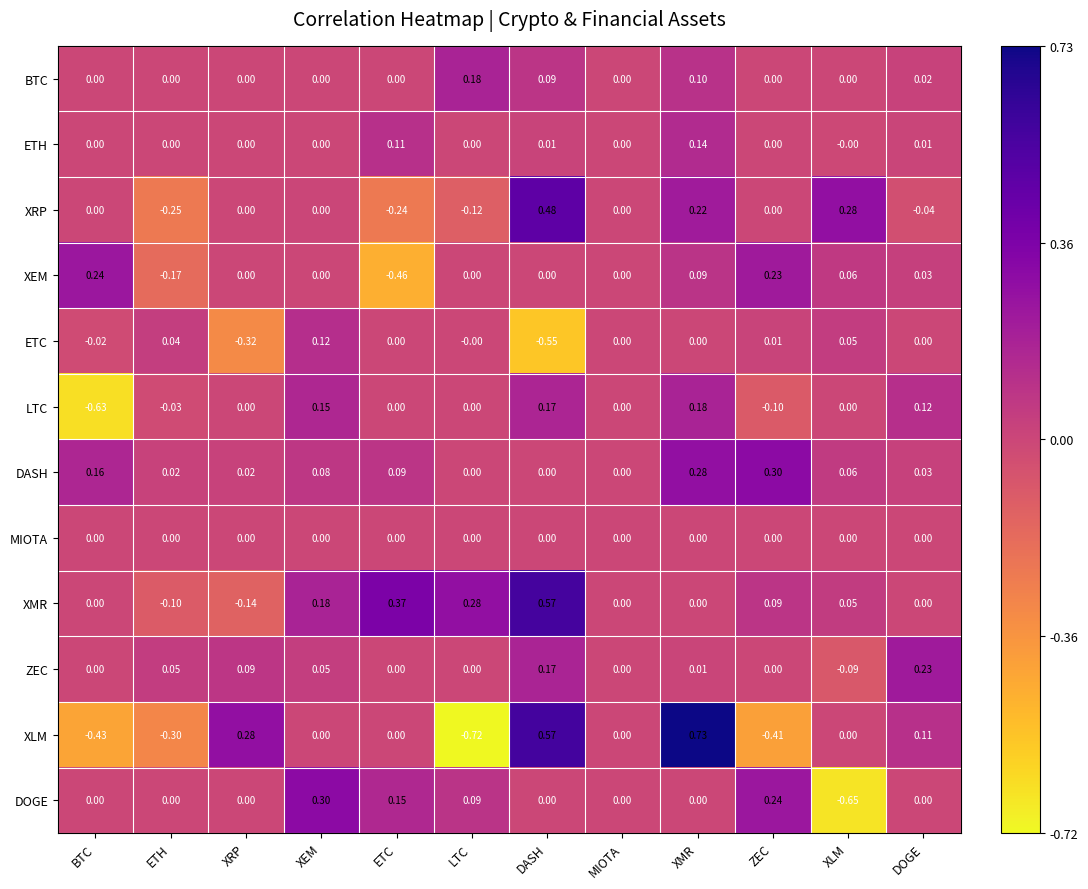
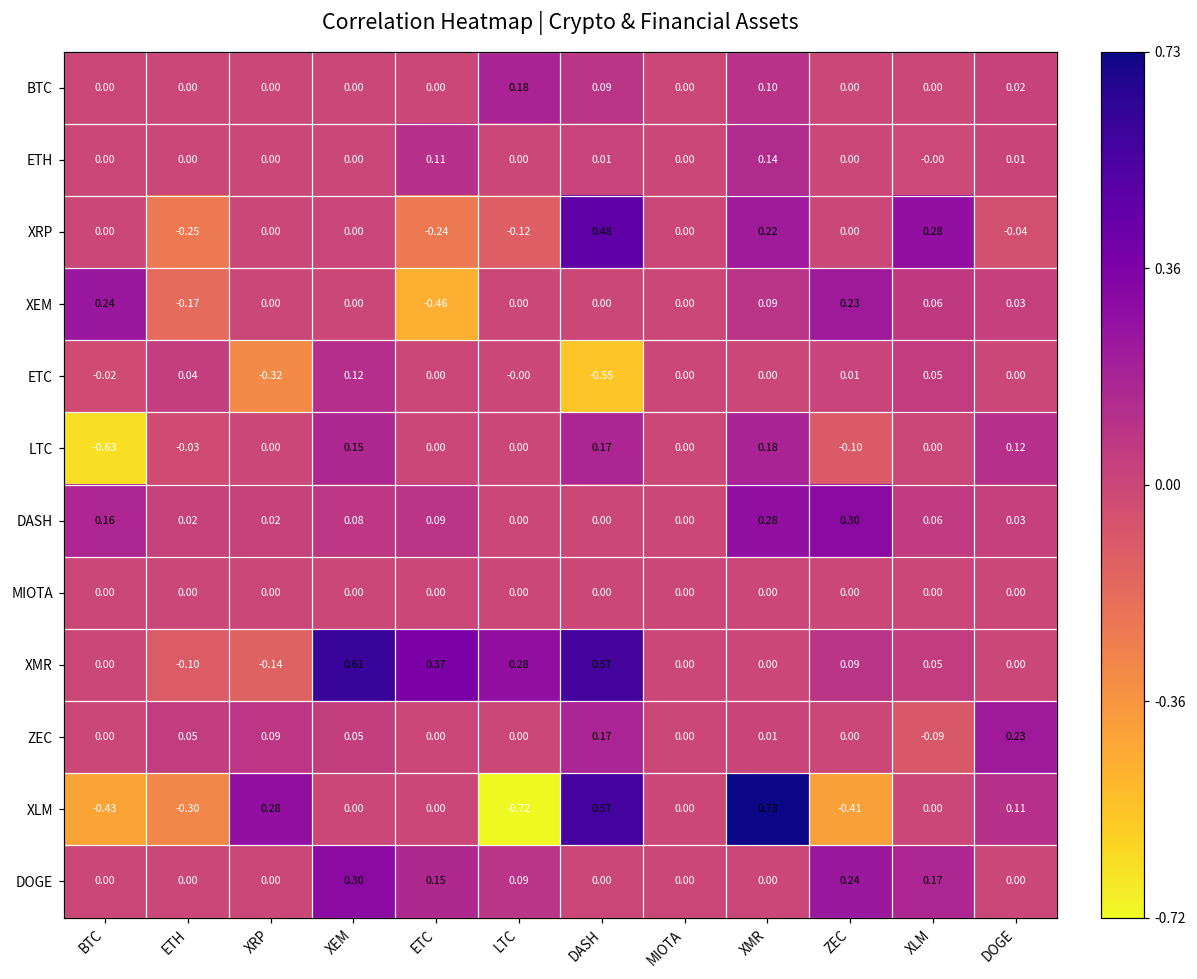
  {
    "BTC": {
      "BTC": 0.00,
      "ETH": 0.00,
      "XRP": 0.00,
      "XEM": 0.00,
      "ETC": 0.00,
      "LTC": 0.18,
      "DASH": 0.09,
      "MIOTA": 0.00,
      "XMR": 0.10,
      "ZEC": 0.00,
      "XLM": 0.00,
      "DOGE": 0.02
    },
    "ETH": {
      "BTC": 0.00,
      "ETH": 0.00,
      "XRP": 0.00,
      "XEM": 0.00,
      "ETC": 0.11,
      "LTC": 0.00,
      "DASH": 0.01,
      "MIOTA": 0.00,
      "XMR": 0.14,
      "ZEC": 0.00,
      "XLM": -0.00,
      "DOGE": 0.01
    },
    "XRP": {
      "BTC": 0.00,
      "ETH": -0.25,
      "XRP": 0.00,
      "XEM": 0.00,
      "ETC": -0.24,
      "LTC": -0.12,
      "DASH": 0.48,
      "MIOTA": 0.00,
      "XMR": 0.22,
      "ZEC": 0.00,
      "XLM": 0.28,
      "DOGE": -0.04
    },
    "XEM": {
      "BTC": 0.24,
      "ETH": -0.17,
      "XRP": 0.00,
      "XEM": 0.00,
      "ETC": -0.46,
      "LTC": 0.00,
      "DASH": 0.00,
      "MIOTA": 0.00,
      "XMR": 0.09,
      "ZEC": 0.23,
      "XLM": 0.06,
      "DOGE": 0.03
    },
    "ETC": {
      "BTC": -0.02,
      "ETH": 0.04,
      "XRP": -0.32,
      "XEM": 0.12,
      "ETC": 0.00,
      "LTC": -0.00,
      "DASH": -0.55,
      "MIOTA": 0.00,
      "XMR": 0.00,
      "ZEC": 0.01,
      "XLM": 0.05,
      "DOGE": 0.00
    },
    "LTC": {
      "BTC": -0.63,
      "ETH": -0.03,
      "XRP": 0.00,
      "XEM": 0.15,
      "ETC": 0.00,
      "LTC": 0.00,
      "DASH": 0.17,
      "MIOTA": 0.00,
      "XMR": 0.18,
      "ZEC": -0.10,
      "XLM": 0.00,
      "DOGE": 0.12
    },
    "DASH": {
      "BTC": 0.16,
      "ETH": 0.02,
      "XRP": 0.02,
      "XEM": 0.08,
      "ETC": 0.09,
      "LTC": 0.00,
      "DASH": 0.00,
      "MIOTA": 0.00,
      "XMR": 0.28,
      "ZEC": 0.30,
      "XLM": 0.06,
      "DOGE": 0.03
    },
    "MIOTA": {
      "BTC": 0.00,
      "ETH": 0.00,
      "XRP": 0.00,
      "XEM": 0.00,
      "ETC": 0.00,
      "LTC": 0.00,
      "DASH": 0.00,
      "MIOTA": 0.00,
      "XMR": 0.00,
      "ZEC": 0.00,
      "XLM": 0.00,
      "DOGE": 0.00
    },
    "XMR": {
      "BTC": 0.00,
      "ETH": -0.10,
      "XRP": -0.14,
-     "XEM": 0.18,
+     "XEM": 0.61,
      "ETC": 0.37,
      "LTC": 0.28,
      "DASH": 0.57,
      "MIOTA": 0.00,
      "XMR": 0.00,
      "ZEC": 0.09,
      "XLM": 0.05,
      "DOGE": 0.00
    },
    "ZEC": {
      "BTC": 0.00,
      "ETH": 0.05,
      "XRP": 0.09,
      "XEM": 0.05,
      "ETC": 0.00,
      "LTC": 0.00,
      "DASH": 0.17,
      "MIOTA": 0.00,
      "XMR": 0.01,
      "ZEC": 0.00,
      "XLM": -0.09,
      "DOGE": 0.23
    },
    "XLM": {
      "BTC": -0.43,
      "ETH": -0.30,
      "XRP": 0.28,
      "XEM": 0.00,
      "ETC": 0.00,
      "LTC": -0.72,
      "DASH": 0.57,
      "MIOTA": 0.00,
      "XMR": 0.73,
      "ZEC": -0.41,
      "XLM": 0.00,
      "DOGE": 0.11
    },
    "DOGE": {
      "BTC": 0.00,
      "ETH": 0.00,
      "XRP": 0.00,
      "XEM": 0.30,
      "ETC": 0.15,
      "LTC": 0.09,
      "DASH": 0.00,
      "MIOTA": 0.00,
      "XMR": 0.00,
      "ZEC": 0.24,
-     "XLM": -0.65,
+     "XLM": 0.17,
      "DOGE": 0.00
    }
  }
